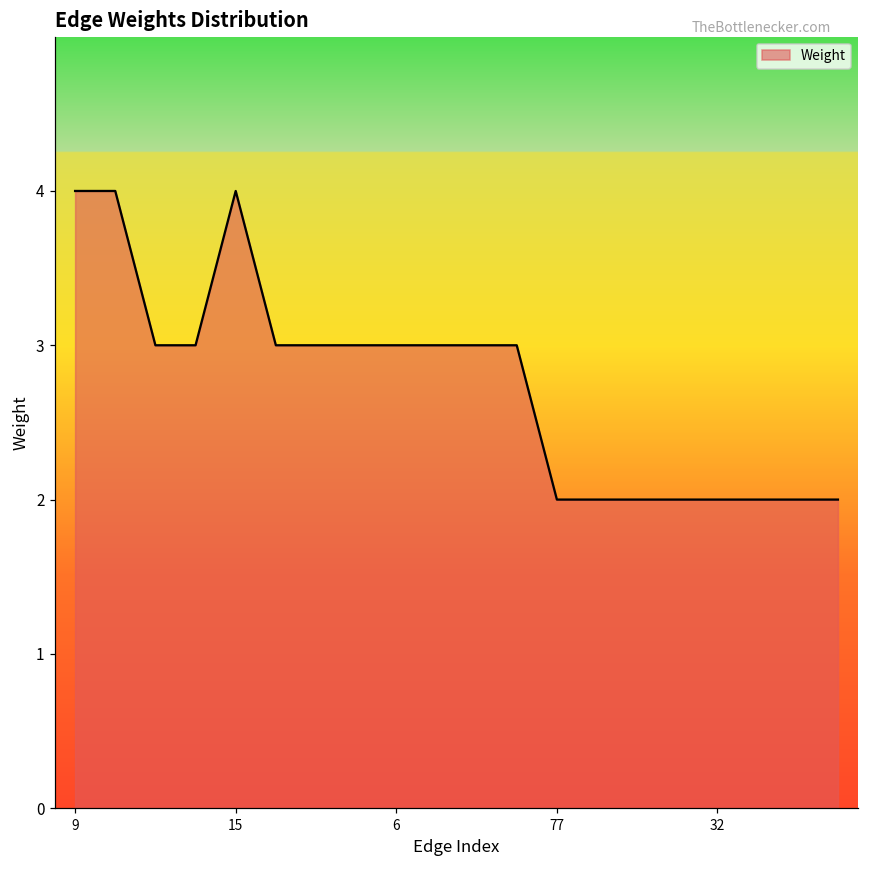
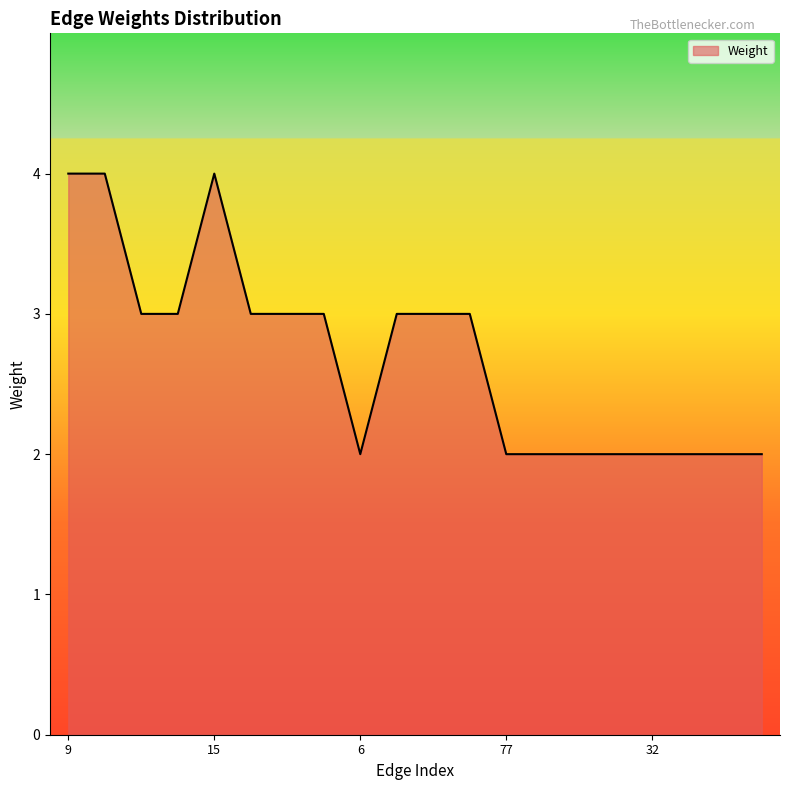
  {
    "9": 4,
    "15": 4,
-   "6": 3,
+   "6": 2,
    "77": 2,
    "32": 2
  }
